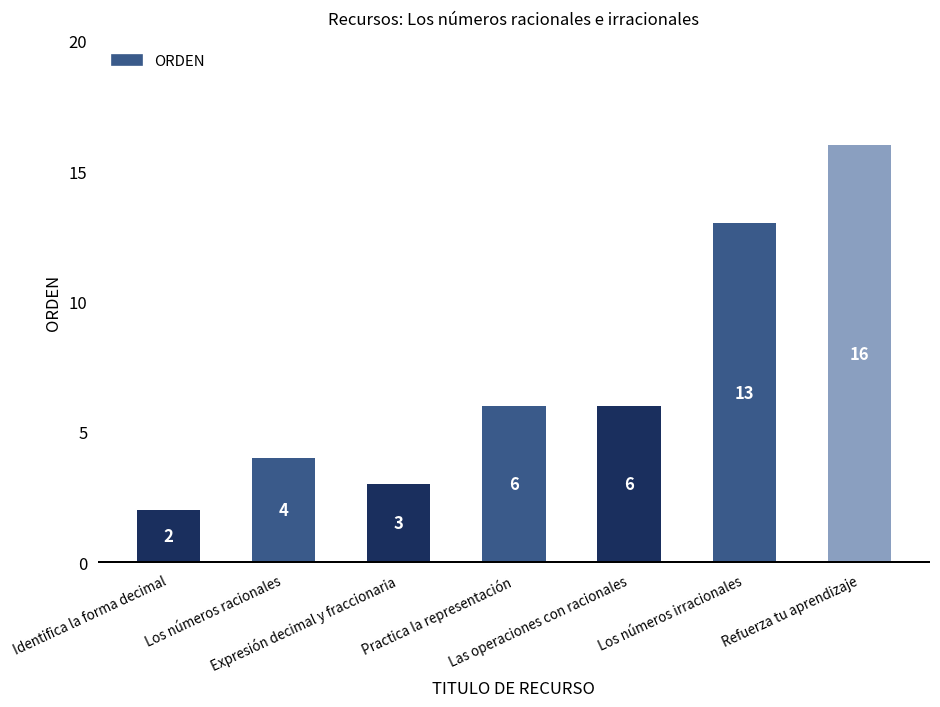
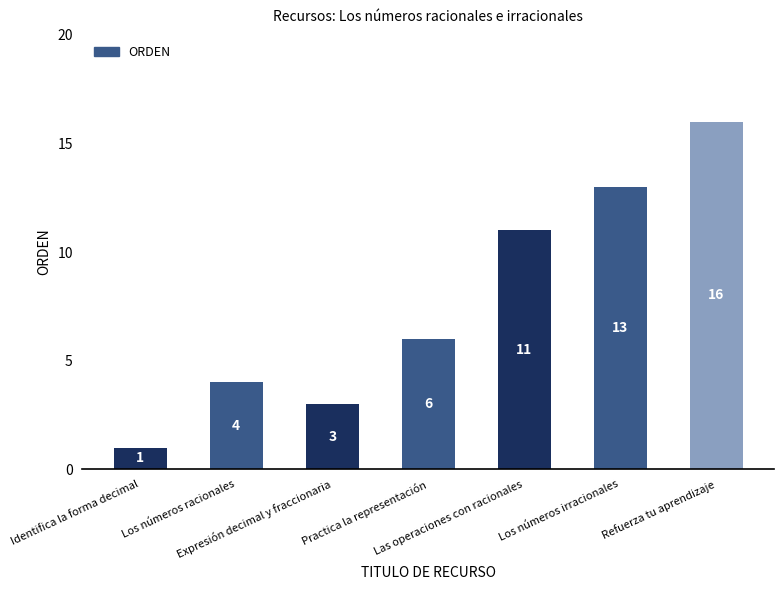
  {
-   "Identifica la forma decimal": 2,
+   "Identifica la forma decimal": 1,
    "Los números racionales": 4,
    "Expresión decimal y fraccionaria": 3,
    "Practica la representación": 6,
-   "Las operaciones con racionales": 6,
+   "Las operaciones con racionales": 11,
    "Los números irracionales": 13,
    "Refuerza tu aprendizaje": 16
  }
